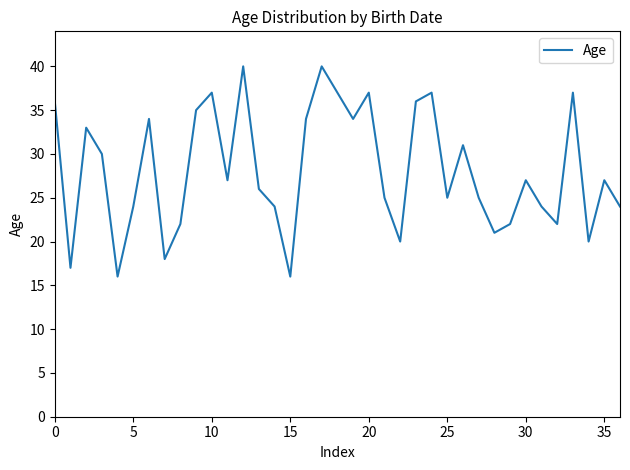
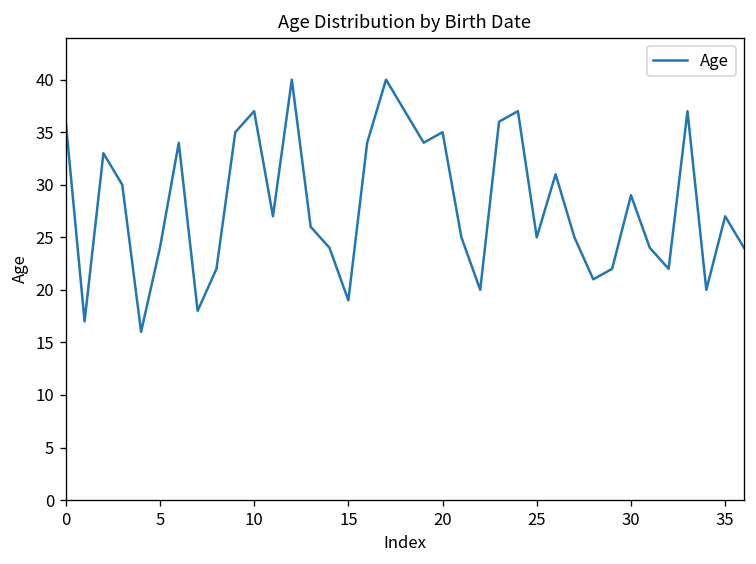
  {
    "0": 36,
    "5": 24,
    "10": 37,
-   "15": 16,
-   "20": 37,
+   "15": 19,
+   "20": 35,
    "25": 25,
-   "30": 27,
+   "30": 29,
    "35": 27
  }
